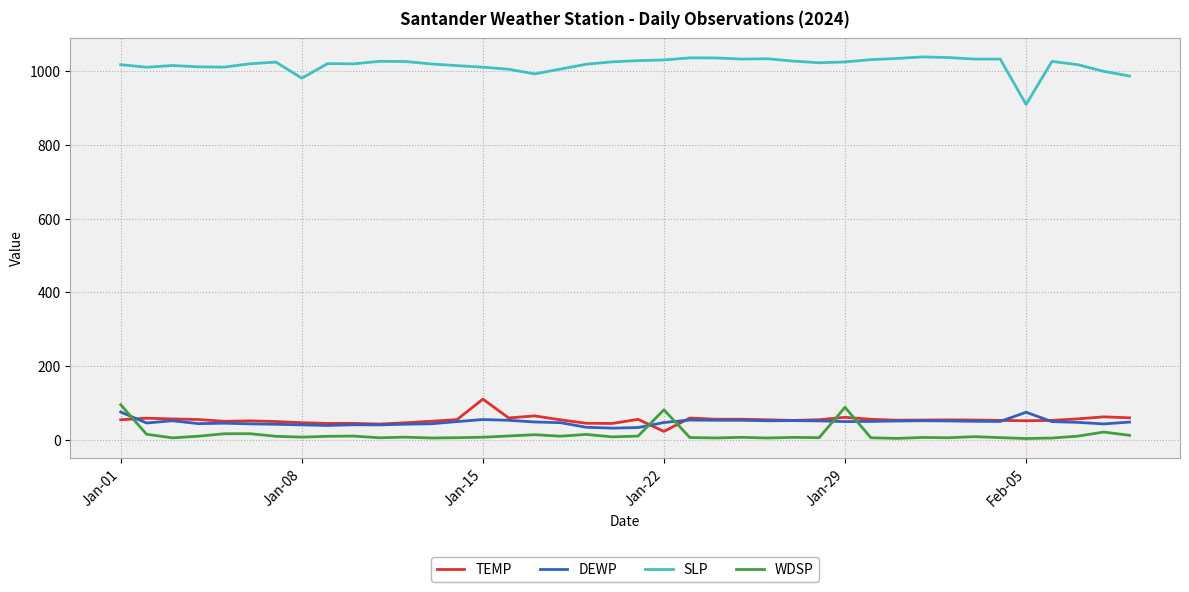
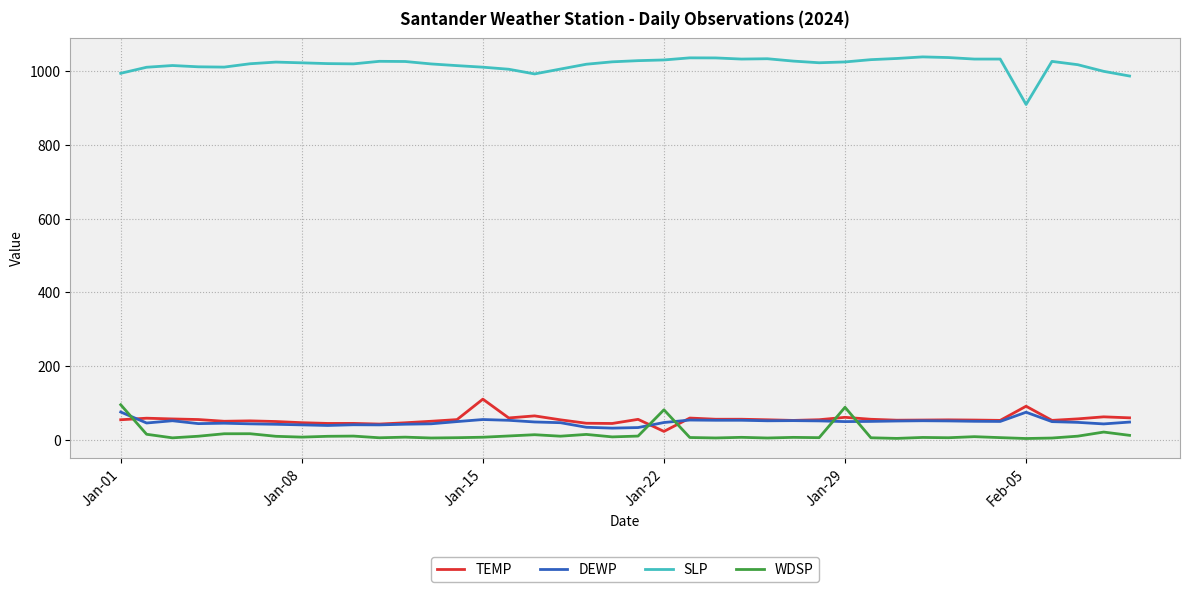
  {
    "TEMP": {
      "Jan-01": 50,
      "Jan-15": 110,
      "Jan-22": 20,
      "Jan-29": 60,
-     "Feb-05": 50
+     "Feb-05": 90
    },
    "DEWP": {
      "Jan-01": 80,
      "Jan-15": 50,
      "Jan-22": 50,
      "Jan-29": 50,
      "Feb-05": 70
    },
    "SLP": {
-     "Jan-01": 1020,
-     "Jan-08": 980,
+     "Jan-01": 990,
+     "Jan-08": 1020,
      "Jan-15": 1010,
      "Jan-22": 1030,
      "Jan-29": 1020,
      "Feb-05": 910
    },
    "WDSP": {
      "Jan-01": 90,
      "Jan-08": 10,
      "Jan-15": 10,
      "Jan-22": 80,
      "Jan-29": 90,
      "Feb-05": 0
    }
  }
